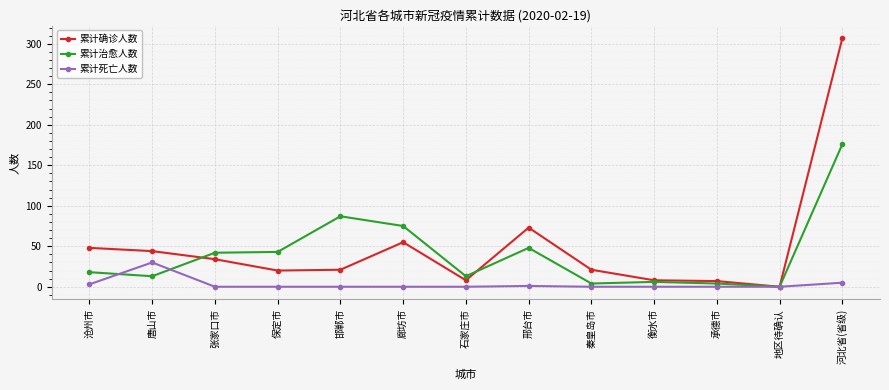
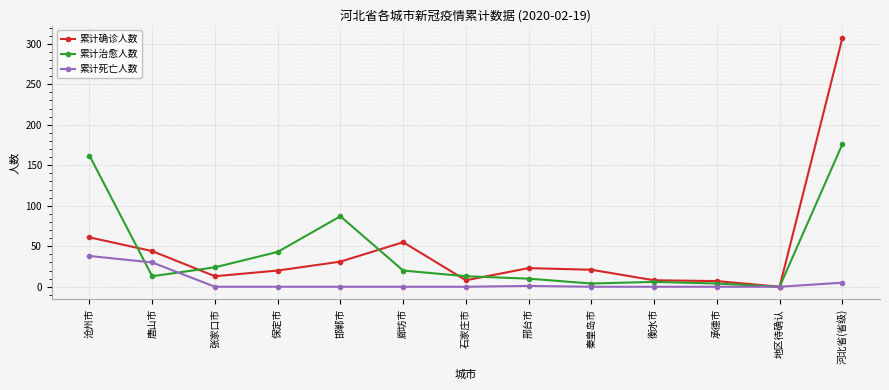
  {
    "累计确诊人数": {
-     "沧州市": 50,
+     "沧州市": 60,
      "唐山市": 40,
-     "张家口市": 30,
+     "张家口市": 10,
      "保定市": 20,
-     "邯郸市": 20,
+     "邯郸市": 30,
      "廊坊市": 60,
      "石家庄市": 10,
-     "邢台市": 70,
+     "邢台市": 20,
      "秦皇岛市": 20,
      "河北省(省级)": 310
    },
    "累计治愈人数": {
-     "沧州市": 20,
+     "沧州市": 160,
      "唐山市": 10,
-     "张家口市": 40,
+     "张家口市": 20,
      "保定市": 40,
      "邯郸市": 90,
-     "廊坊市": 80,
+     "廊坊市": 20,
      "石家庄市": 10,
-     "邢台市": 50,
+     "邢台市": 10,
      "秦皇岛市": 0,
      "河北省(省级)": 180
    },
    "累计死亡人数": {
-     "沧州市": 0,
+     "沧州市": 40,
      "唐山市": 30,
      "张家口市": 0,
      "保定市": 0,
      "邯郸市": 0,
      "廊坊市": 0,
      "石家庄市": 0,
      "邢台市": 0,
      "秦皇岛市": 0,
      "衡水市": 0,
      "承德市": 0,
      "河北省(省级)": 10
    }
  }
